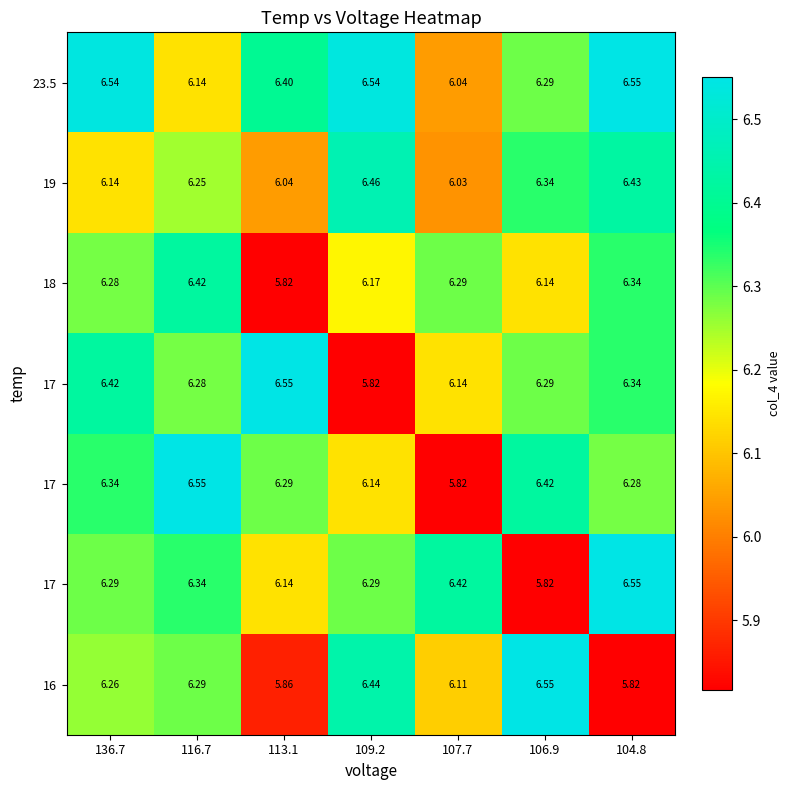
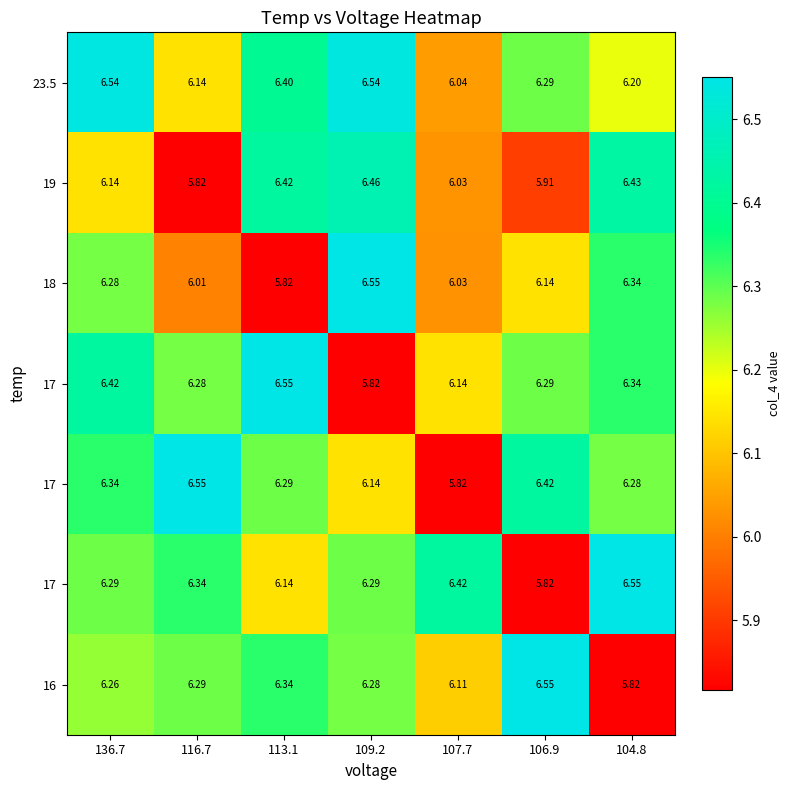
  {
    "23.5": {
      "136.7": 6.54,
      "116.7": 6.14,
      "113.1": 6.40,
      "109.2": 6.54,
      "107.7": 6.04,
      "106.9": 6.29,
-     "104.8": 6.55
+     "104.8": 6.20
    },
    "19": {
      "136.7": 6.14,
-     "116.7": 6.25,
-     "113.1": 6.04,
+     "116.7": 5.82,
+     "113.1": 6.42,
      "109.2": 6.46,
      "107.7": 6.03,
-     "106.9": 6.34,
+     "106.9": 5.91,
      "104.8": 6.43
    },
    "18": {
      "136.7": 6.28,
-     "116.7": 6.42,
+     "116.7": 6.01,
      "113.1": 5.82,
-     "109.2": 6.17,
-     "107.7": 6.29,
+     "109.2": 6.55,
+     "107.7": 6.03,
      "106.9": 6.14,
      "104.8": 6.34
    },
    "16": {
      "136.7": 6.26,
      "116.7": 6.29,
-     "113.1": 5.86,
-     "109.2": 6.44,
+     "113.1": 6.34,
+     "109.2": 6.28,
      "107.7": 6.11,
      "106.9": 6.55,
      "104.8": 5.82
    }
  }
